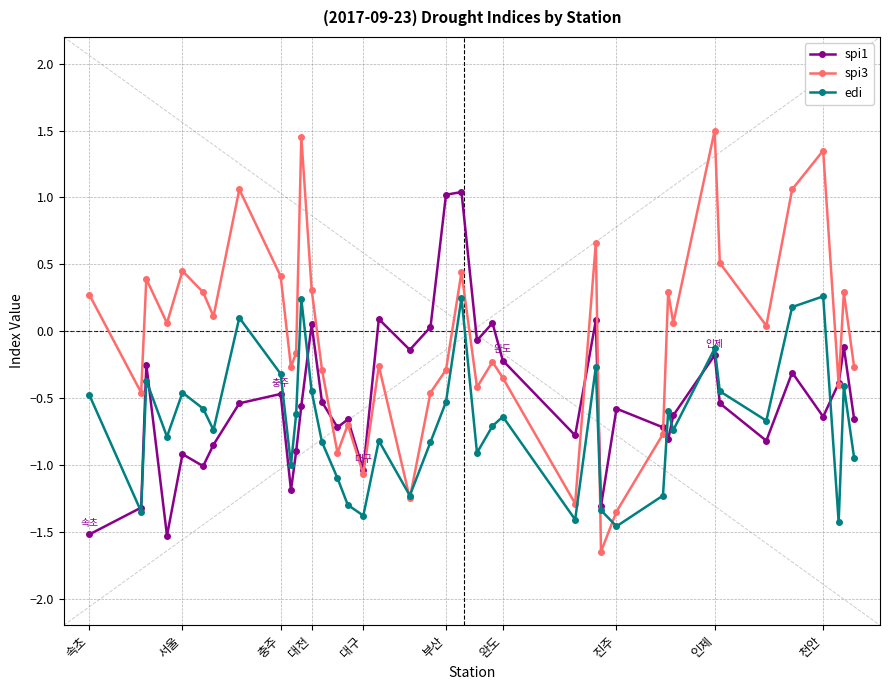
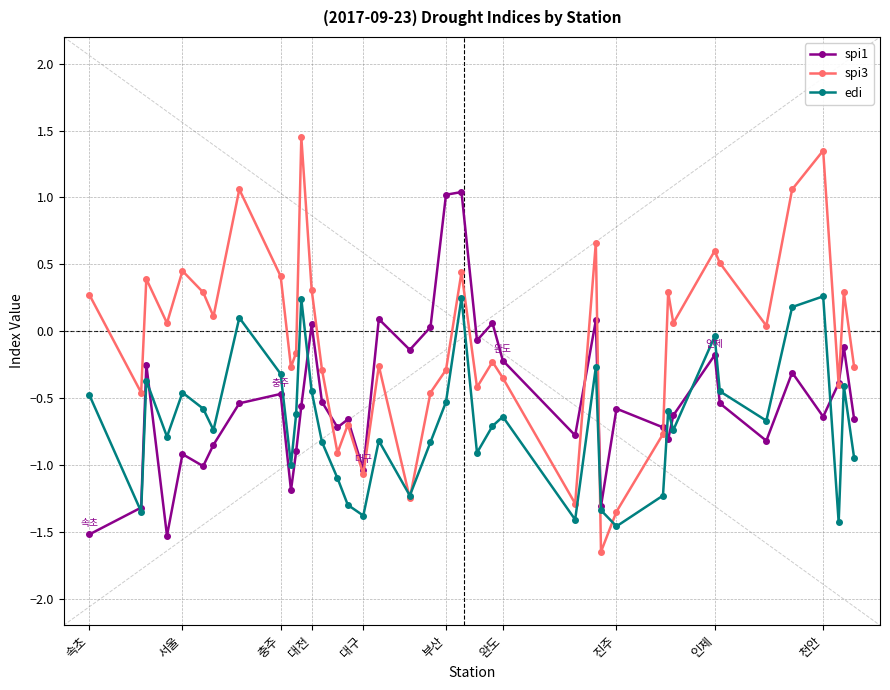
  {
    "spi1": {
      "속초": -1.52,
      "서울": -0.92,
      "충주": -0.47,
      "대전": 0.05,
      "대구": -1.04,
      "부산": 1.02,
      "완도": -0.22,
      "진주": -0.58,
      "인제": -0.18,
      "천안": -0.64
    },
    "spi3": {
      "속초": 0.27,
      "서울": 0.45,
      "충주": 0.4,
      "대전": 0.3,
      "대구": -1.07,
      "부산": -0.3,
      "완도": -0.35,
      "진주": -1.35,
-     "인제": 1.5,
+     "인제": 0.6,
      "천안": 1.35
    },
    "edi": {
      "속초": -0.48,
      "서울": -0.46,
      "충주": -0.32,
      "대전": -0.45,
      "대구": -1.38,
      "부산": -0.53,
      "완도": -0.64,
      "진주": -1.46,
-     "인제": -0.13,
+     "인제": -0.04,
      "천안": 0.26
    }
  }
